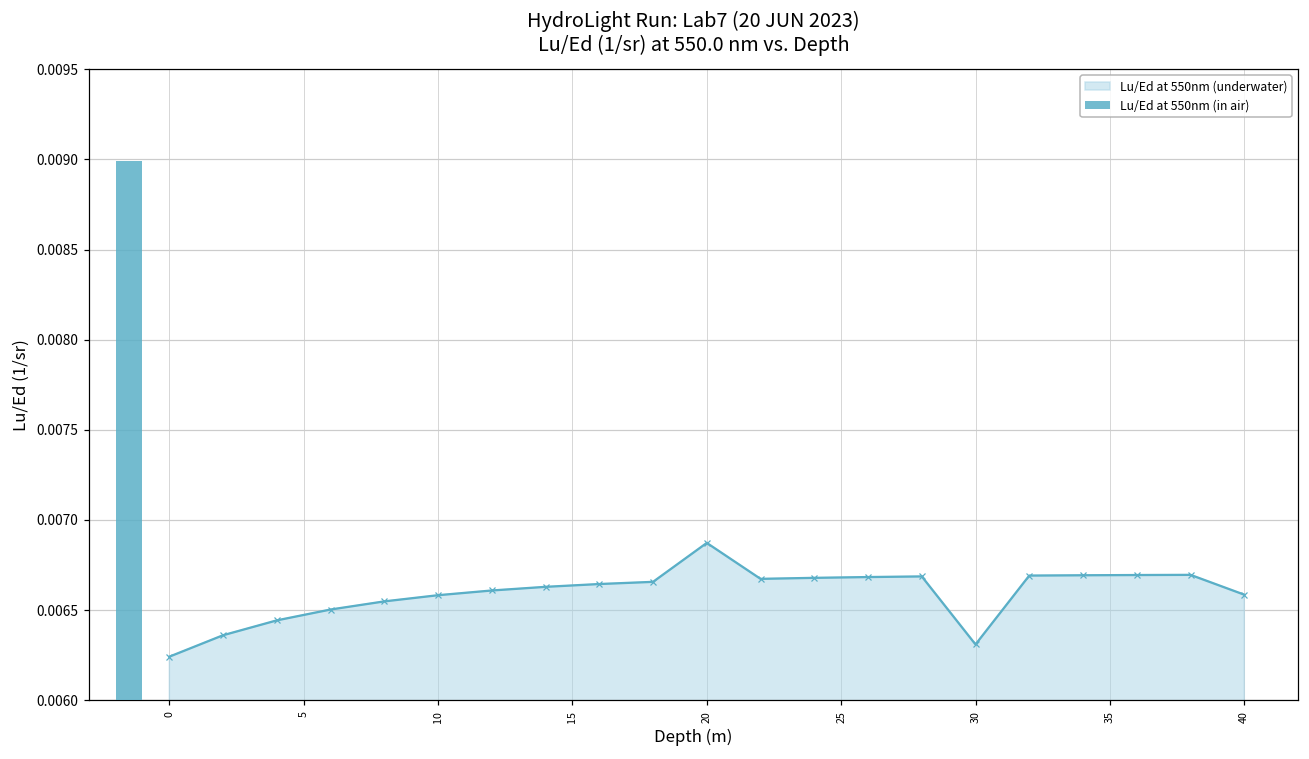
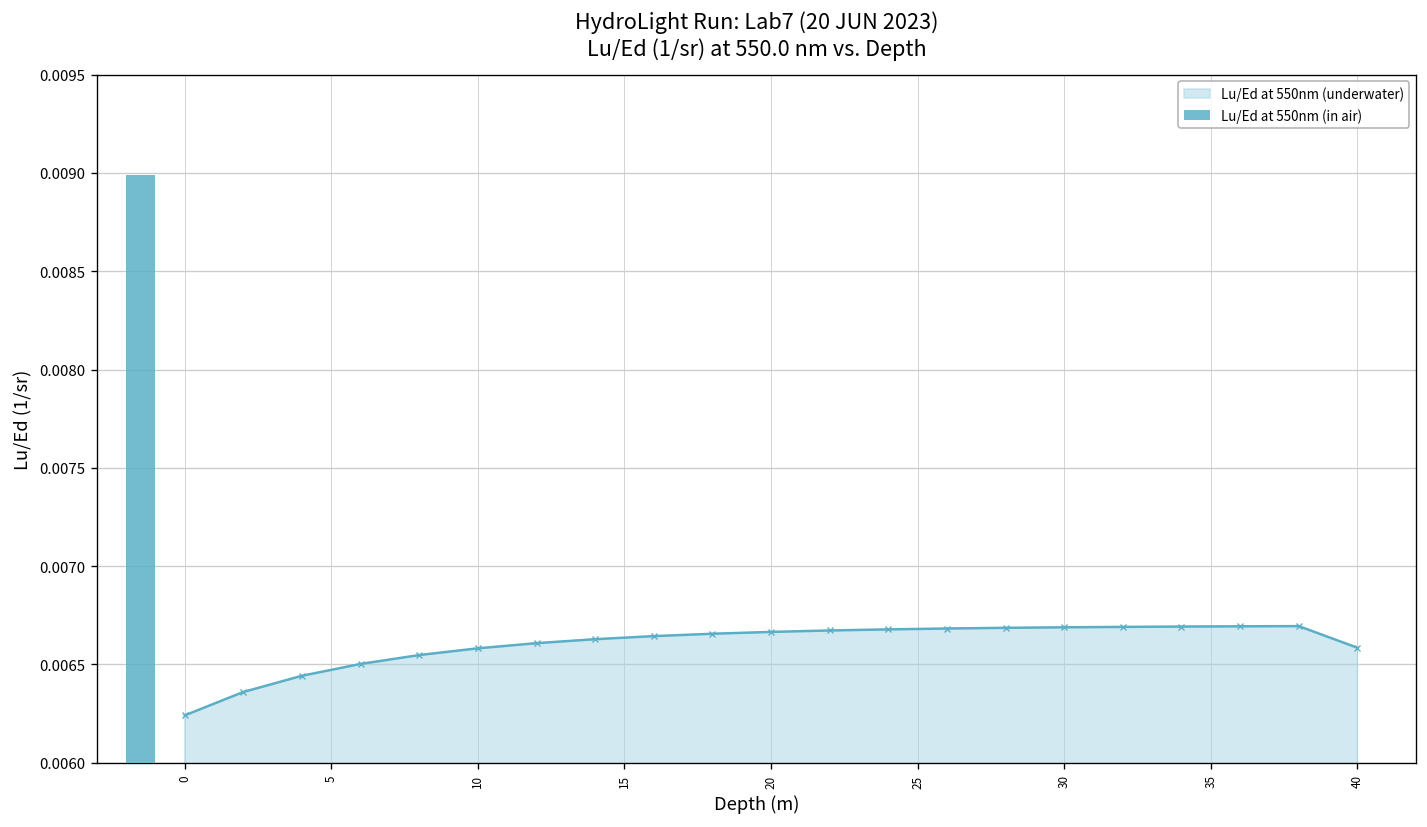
  {
    "Lu/Ed at 550nm (underwater)": {
      "0": 0.00624,
      "10": 0.00658,
-     "20": 0.00687,
-     "30": 0.00631,
+     "20": 0.00667,
+     "30": 0.00669,
      "40": 0.00659
    }
  }
